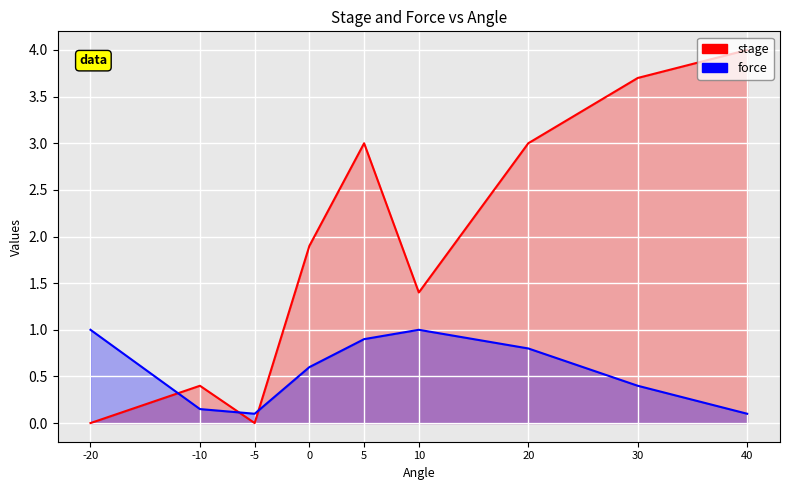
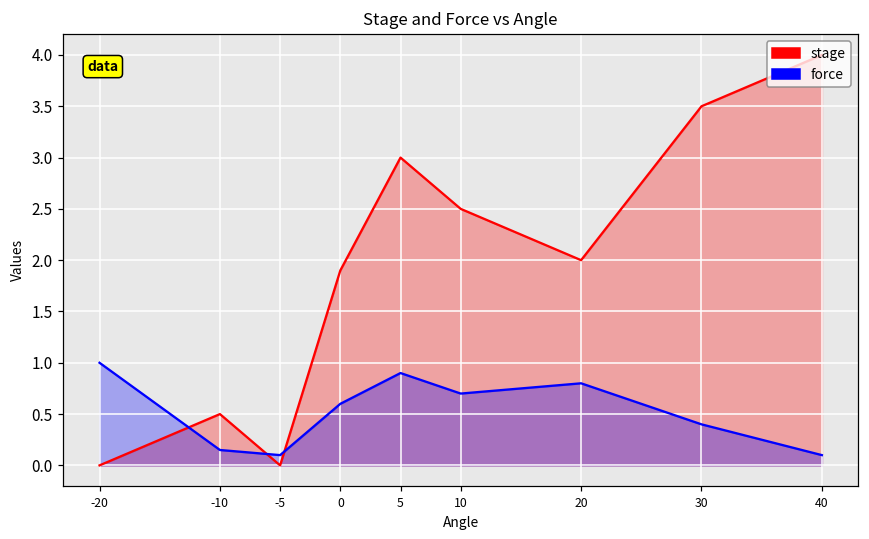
  {
    "stage": {
      "-20": 0.0,
-     "-10": 0.4,
+     "-10": 0.5,
      "-5": 0.0,
      "0": 1.9,
      "5": 3.0,
-     "10": 1.4,
-     "20": 3,
-     "30": 3.7
+     "10": 2.5,
+     "20": 2,
+     "30": 3.5
    },
    "force": {
      "-20": 1.0,
      "-10": 0.2,
      "-5": 0.1,
      "0": 0.6,
      "5": 0.9,
-     "10": 1.0,
+     "10": 0.7,
      "20": 0.8,
      "30": 0.4,
      "40": 0.1
    }
  }
